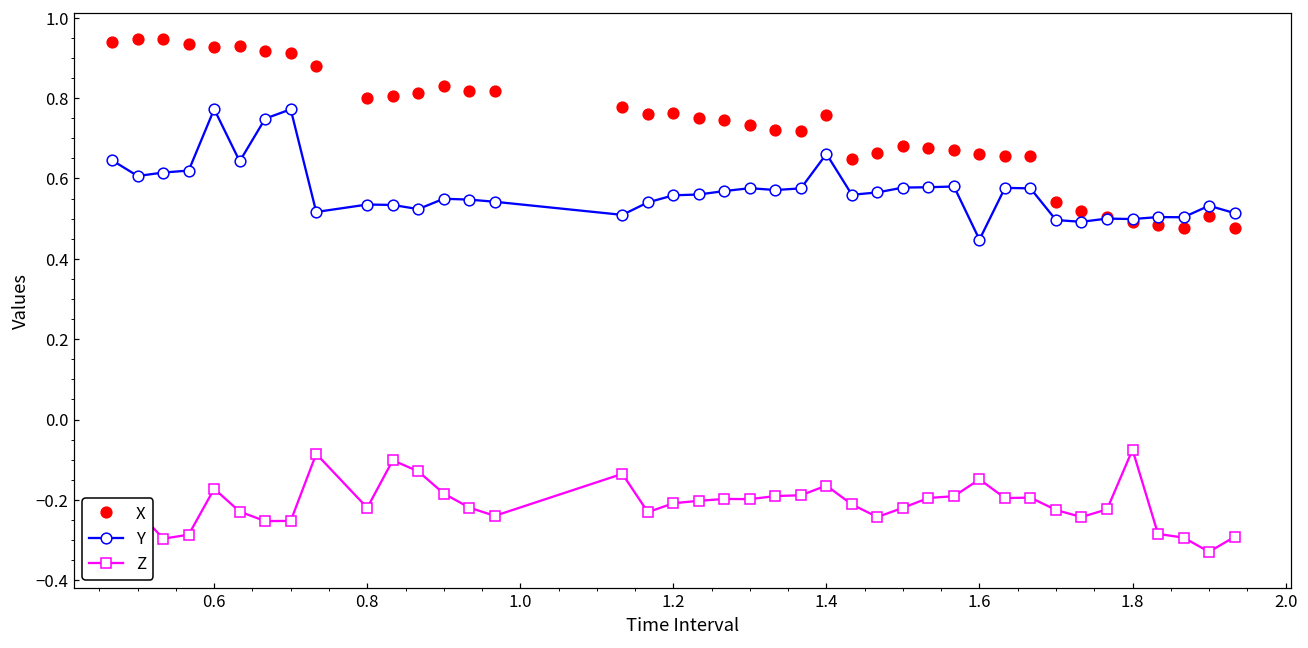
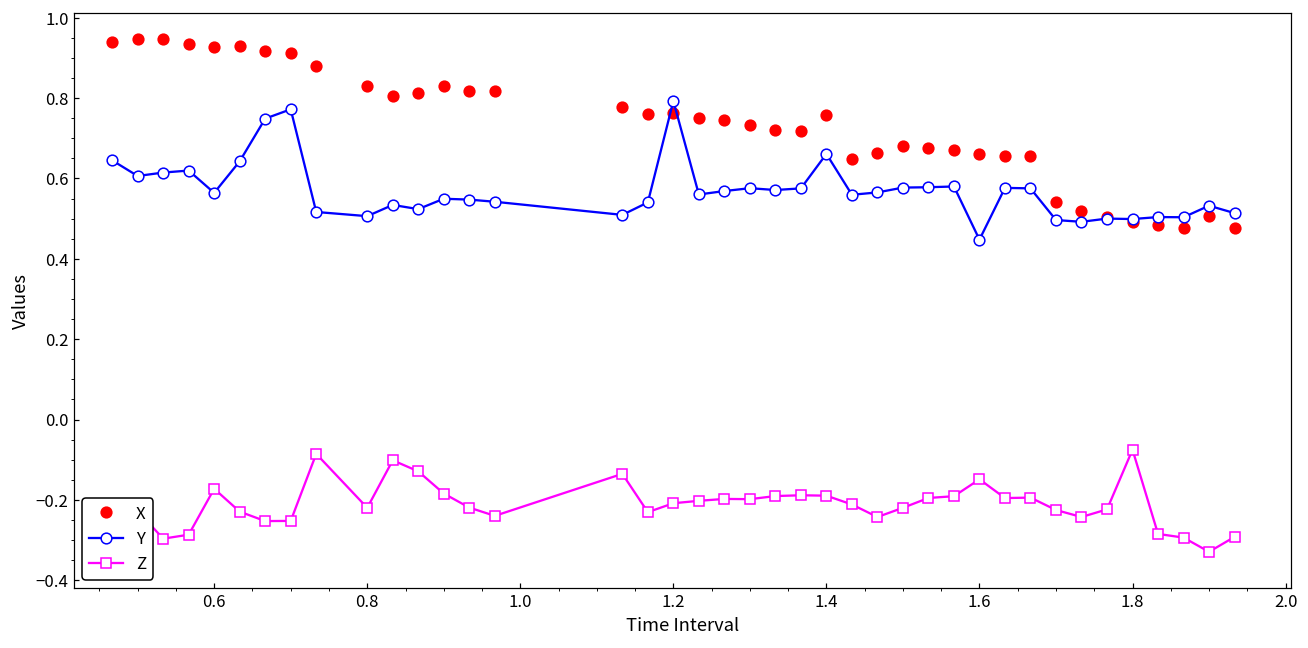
  {
    "X": {
      "0.6": 0.93,
-     "0.8": 0.80,
+     "0.8": 0.83,
      "1.2": 0.76,
      "1.4": 0.76,
      "1.6": 0.66
    },
    "Y": {
-     "0.6": 0.77,
-     "0.8": 0.54,
-     "1.2": 0.56,
+     "0.6": 0.56,
+     "0.8": 0.51,
+     "1.2": 0.79,
      "1.4": 0.66,
      "1.6": 0.45
    },
    "Z": {
      "0.6": -0.17,
      "0.8": -0.22,
      "1.2": -0.21,
-     "1.4": -0.16,
+     "1.4": -0.19,
      "1.6": -0.15,
      "1.8": -0.08
    }
  }
